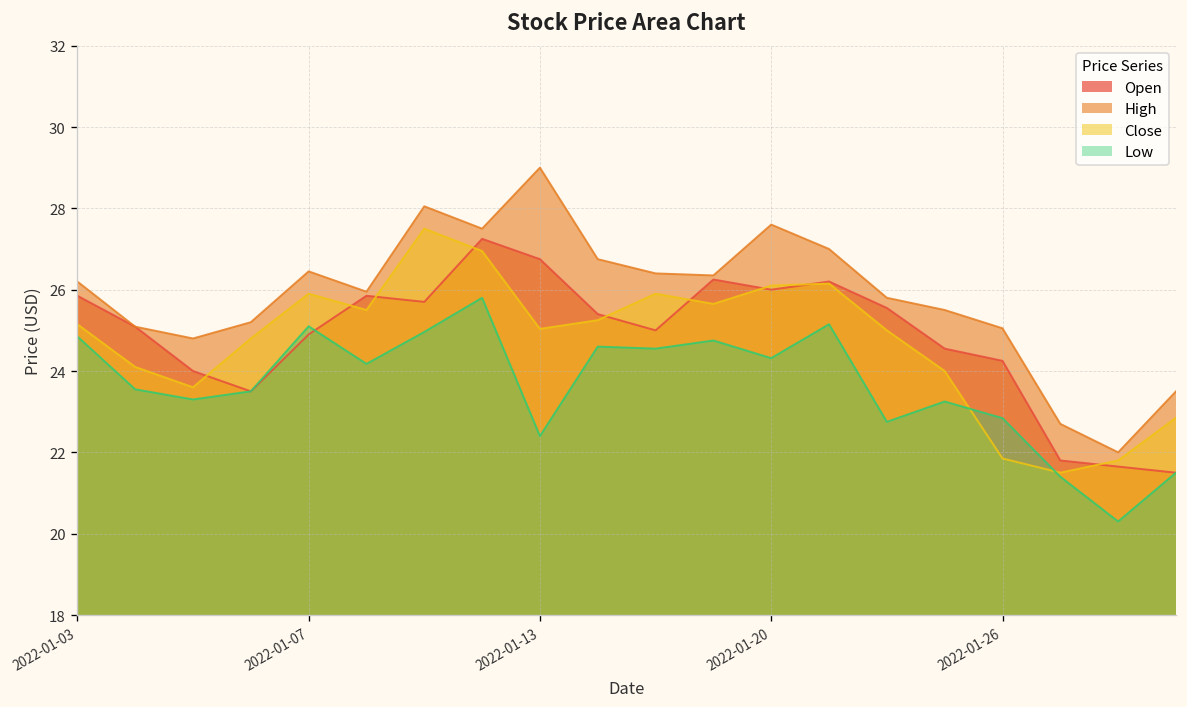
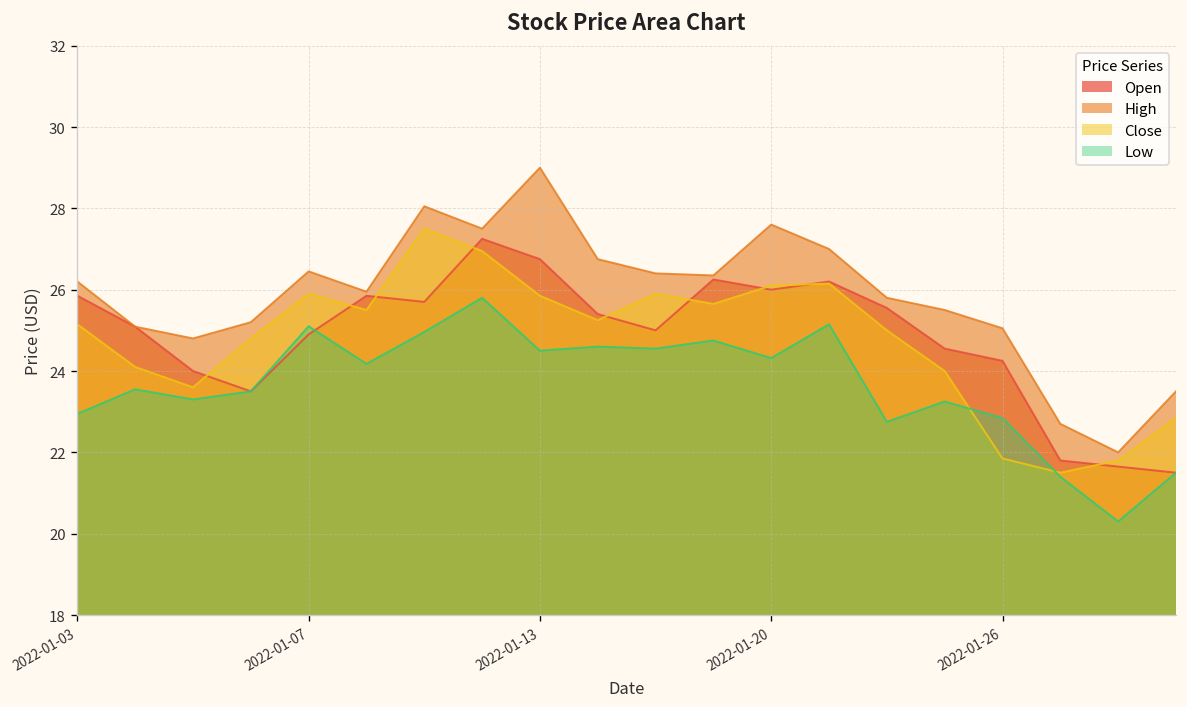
  {
    "Close": {
      "2022-01-03": 25.1,
      "2022-01-07": 25.9,
-     "2022-01-13": 25.0,
+     "2022-01-13": 25.9,
      "2022-01-20": 26.1,
      "2022-01-26": 21.9
    },
    "Low": {
-     "2022-01-03": 24.9,
+     "2022-01-03": 22.9,
      "2022-01-07": 25.1,
-     "2022-01-13": 22.4,
+     "2022-01-13": 24.5,
      "2022-01-20": 24.3,
      "2022-01-26": 22.8
    }
  }
